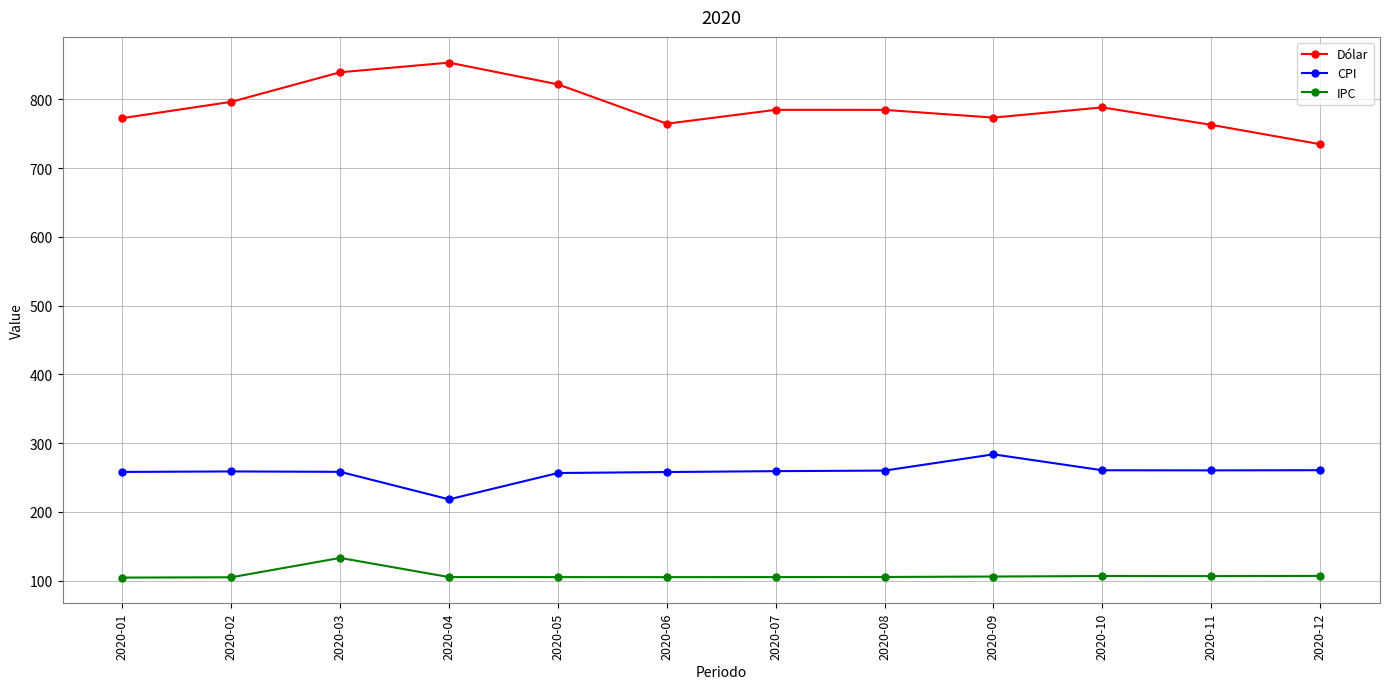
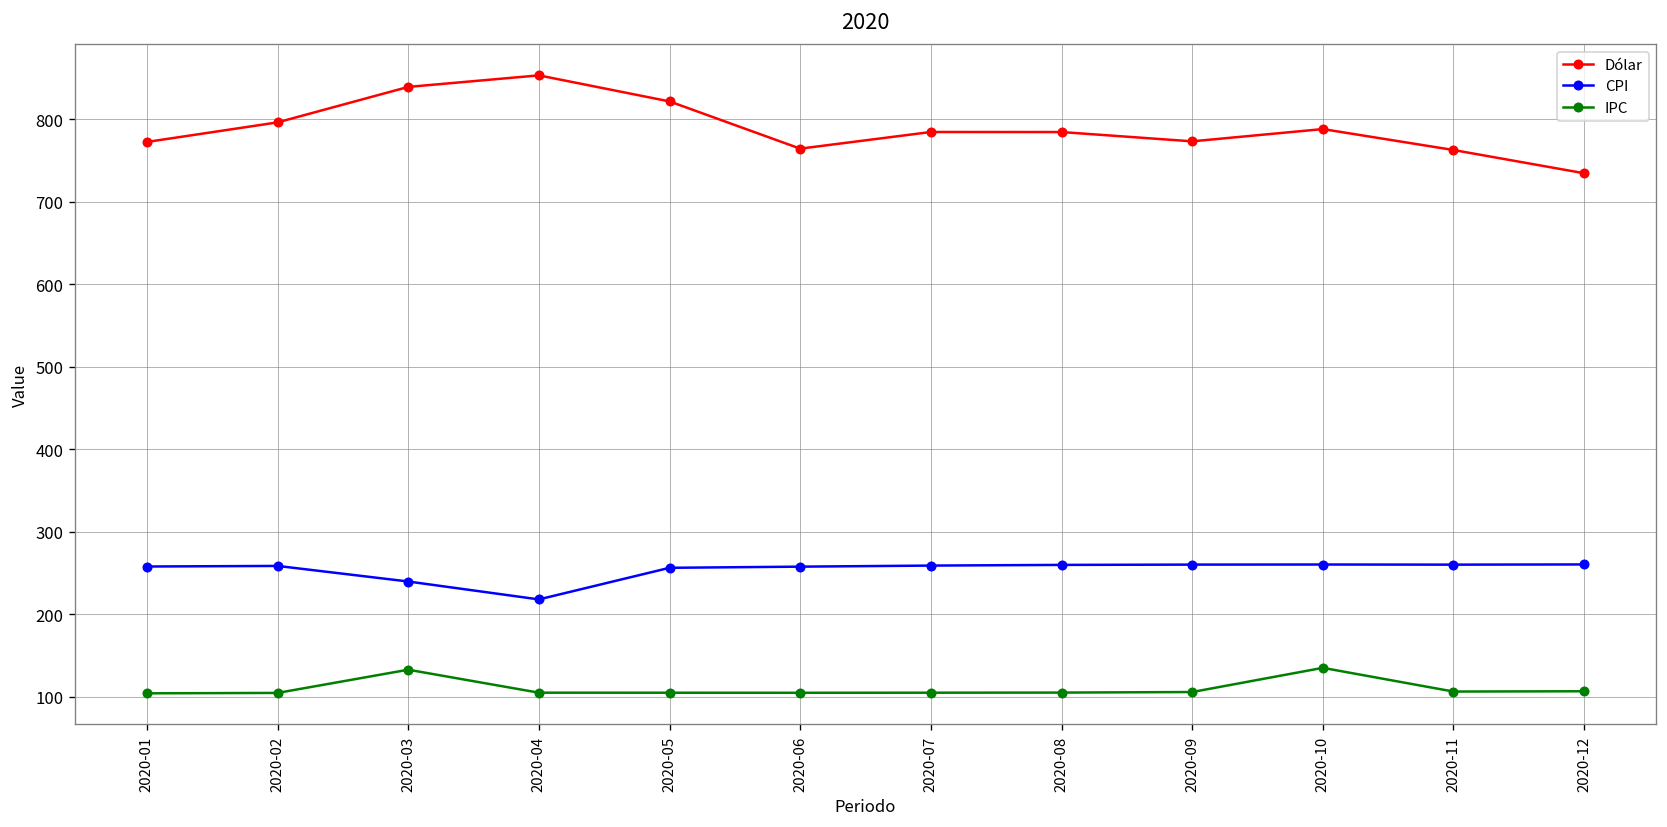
  {
    "Dólar": {
      "2020-01": 770,
      "2020-02": 800,
      "2020-03": 840,
      "2020-04": 850,
      "2020-05": 820,
      "2020-06": 760,
      "2020-07": 780,
      "2020-08": 780,
      "2020-09": 770,
      "2020-10": 790,
      "2020-11": 760,
      "2020-12": 730
    },
    "CPI": {
      "2020-01": 260,
      "2020-02": 260,
-     "2020-03": 260,
+     "2020-03": 240,
      "2020-04": 220,
      "2020-05": 260,
      "2020-06": 260,
      "2020-07": 260,
      "2020-08": 260,
-     "2020-09": 280,
+     "2020-09": 260,
      "2020-10": 260,
      "2020-11": 260,
      "2020-12": 260
    },
    "IPC": {
      "2020-01": 100,
      "2020-02": 100,
      "2020-03": 130,
      "2020-04": 110,
      "2020-05": 100,
      "2020-06": 100,
      "2020-07": 100,
      "2020-08": 110,
      "2020-09": 110,
-     "2020-10": 110,
+     "2020-10": 140,
      "2020-11": 110,
      "2020-12": 110
    }
  }
